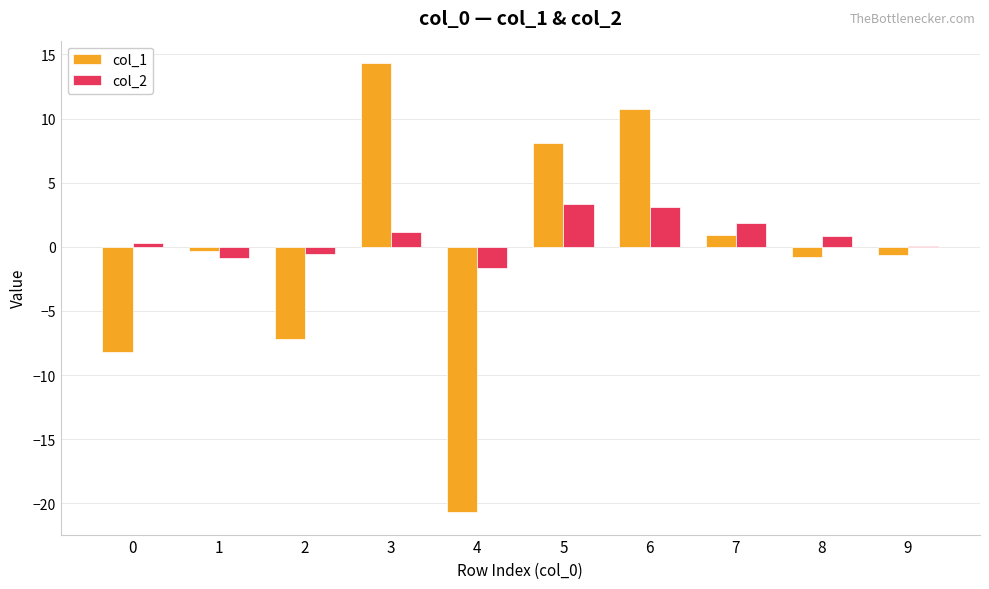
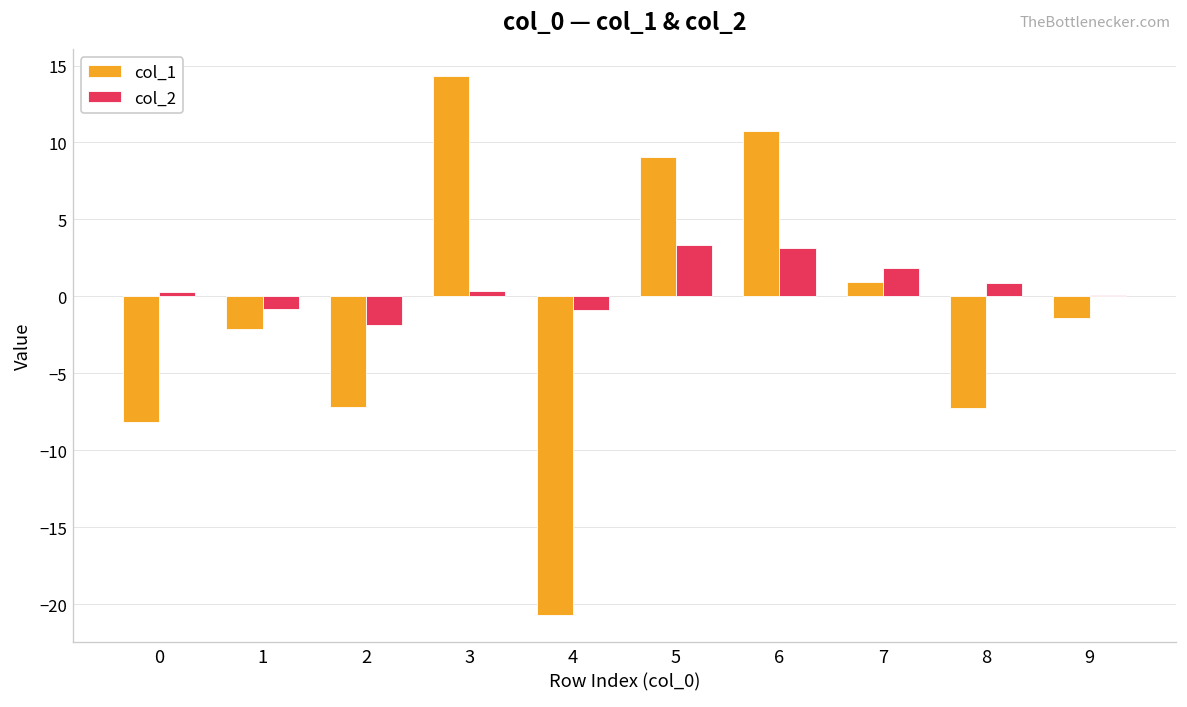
  {
    "col_1": {
      "0": -8.2,
-     "1": -0.3,
+     "1": -2.1,
      "2": -7.2,
      "3": 14.3,
      "4": -20.7,
-     "5": 8.1,
+     "5": 9.1,
      "6": 10.7,
      "7": 0.9,
-     "8": -0.8,
-     "9": -0.6
+     "8": -7.2,
+     "9": -1.4
    },
    "col_2": {
      "0": 0.3,
      "1": -0.8,
-     "2": -0.6,
-     "3": 1.1,
-     "4": -1.7,
+     "2": -1.8,
+     "3": 0.4,
+     "4": -0.9,
      "5": 3.3,
      "6": 3.1,
      "7": 1.8,
      "8": 0.9
    }
  }
